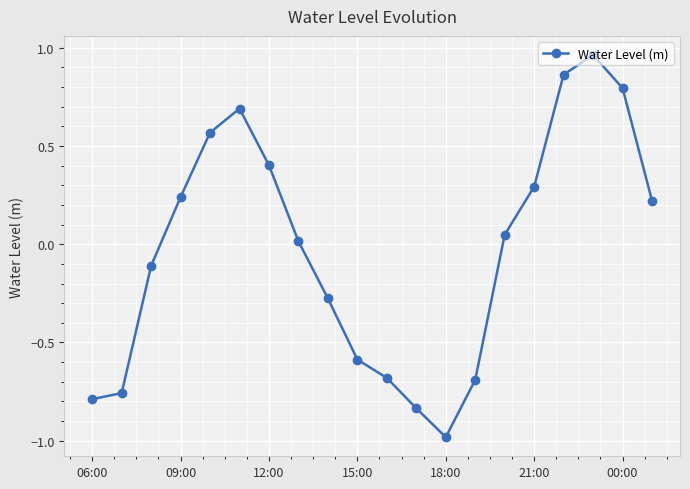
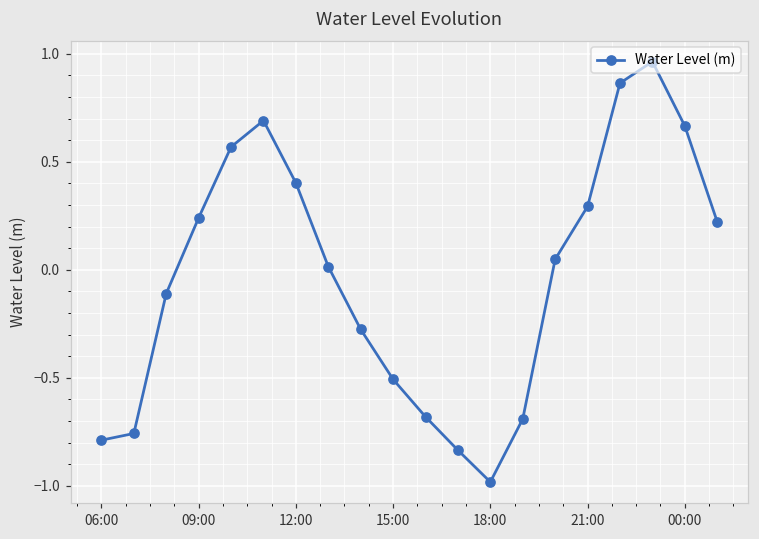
  {
    "06:00": -0.79,
    "09:00": 0.24,
    "12:00": 0.40,
-   "15:00": -0.59,
+   "15:00": -0.51,
    "18:00": -0.98,
    "21:00": 0.29,
-   "00:00": 0.80
+   "00:00": 0.67
  }
